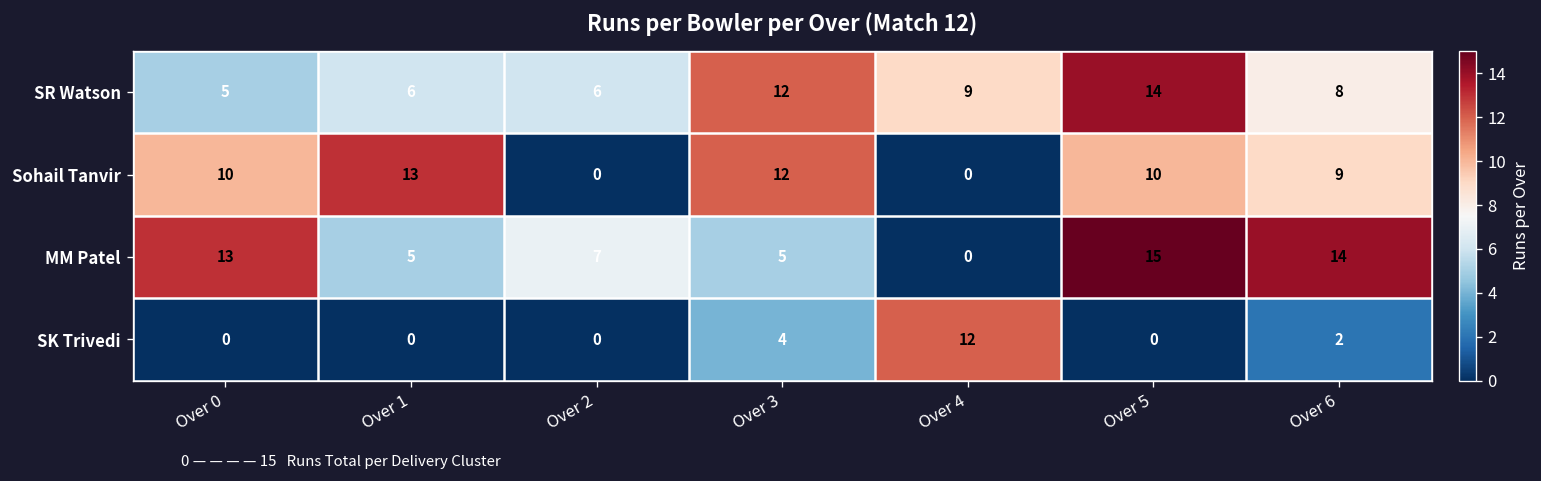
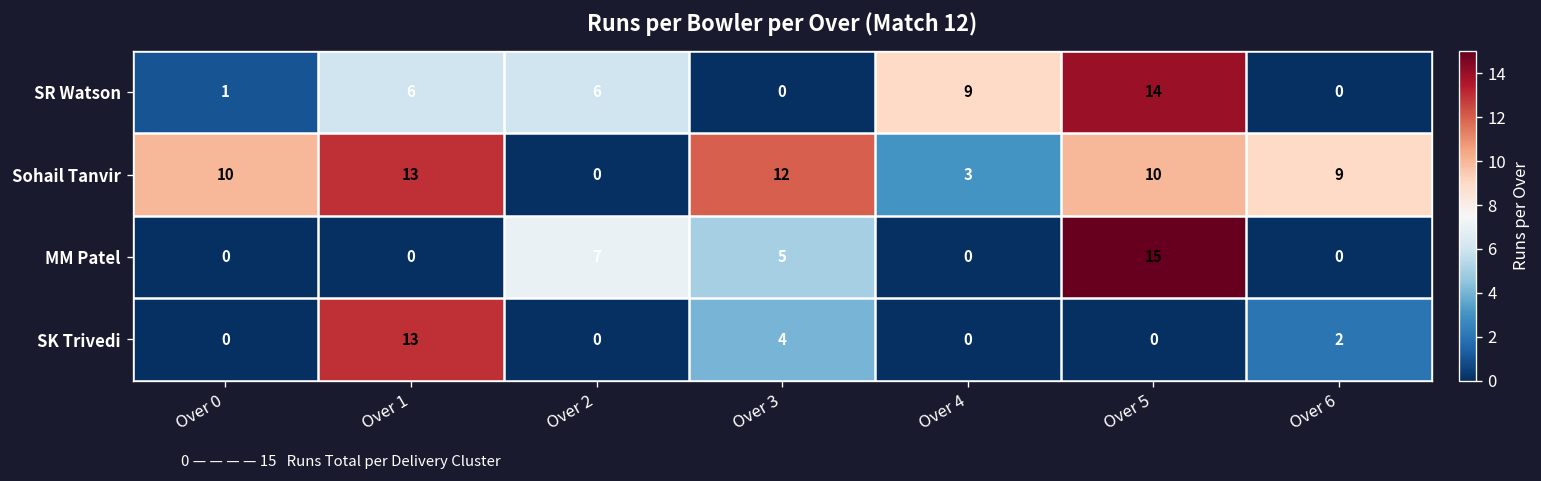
  {
    "SR Watson": {
-     "Over 0": 5,
-     "Over 3": 12,
+     "Over 0": 1,
+     "Over 3": 0,
      "Over 4": 9,
      "Over 5": 14,
-     "Over 6": 8
+     "Over 6": 0
    },
    "Sohail Tanvir": {
      "Over 0": 10,
      "Over 1": 13,
      "Over 2": 0,
      "Over 3": 12,
-     "Over 4": 0,
+     "Over 4": 3,
      "Over 5": 10,
      "Over 6": 9
    },
    "MM Patel": {
-     "Over 0": 13,
-     "Over 1": 5,
+     "Over 0": 0,
+     "Over 1": 0,
      "Over 3": 5,
      "Over 4": 0,
      "Over 5": 15,
-     "Over 6": 14
+     "Over 6": 0
    },
    "SK Trivedi": {
      "Over 0": 0,
-     "Over 1": 0,
+     "Over 1": 13,
      "Over 2": 0,
      "Over 3": 4,
-     "Over 4": 12,
+     "Over 4": 0,
      "Over 5": 0,
      "Over 6": 2
    }
  }
